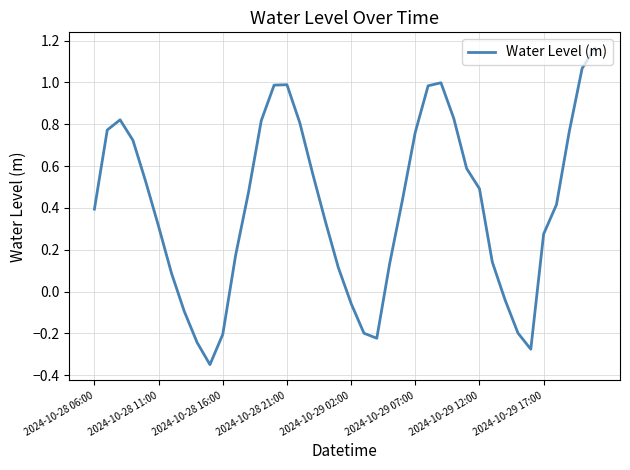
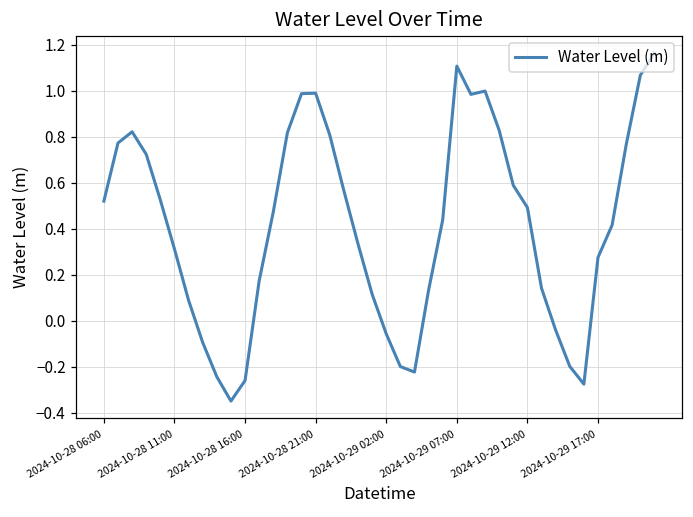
  {
-   "2024-10-28 06:00": 0.39,
+   "2024-10-28 06:00": 0.52,
    "2024-10-28 11:00": 0.31,
-   "2024-10-28 16:00": -0.20,
+   "2024-10-28 16:00": -0.26,
    "2024-10-28 21:00": 0.99,
    "2024-10-29 02:00": -0.06,
-   "2024-10-29 07:00": 0.76,
+   "2024-10-29 07:00": 1.11,
    "2024-10-29 12:00": 0.49,
    "2024-10-29 17:00": 0.28
  }
